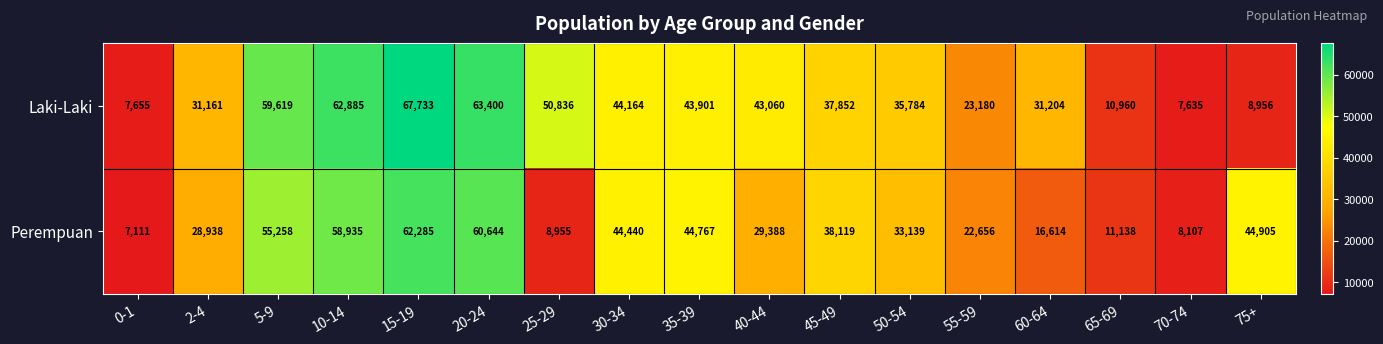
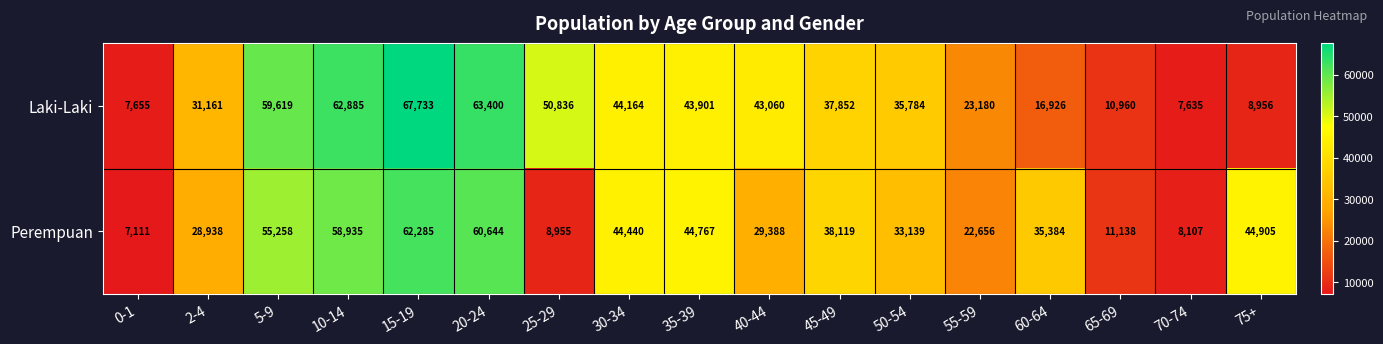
  {
    "Laki-Laki": {
      "0-1": "7,655",
      "2-4": "31,161",
      "5-9": "59,619",
      "10-14": "62,885",
      "15-19": "67,733",
      "20-24": "63,400",
      "25-29": "50,836",
      "30-34": "44,164",
      "35-39": "43,901",
      "40-44": "43,060",
      "45-49": "37,852",
      "50-54": "35,784",
      "55-59": "23,180",
-     "60-64": "31,204",
+     "60-64": "16,926",
      "65-69": "10,960",
      "70-74": "7,635",
      "75+": "8,956"
    },
    "Perempuan": {
      "0-1": "7,111",
      "2-4": "28,938",
      "5-9": "55,258",
      "10-14": "58,935",
      "15-19": "62,285",
      "20-24": "60,644",
      "25-29": "8,955",
      "30-34": "44,440",
      "35-39": "44,767",
      "40-44": "29,388",
      "45-49": "38,119",
      "50-54": "33,139",
      "55-59": "22,656",
-     "60-64": "16,614",
+     "60-64": "35,384",
      "65-69": "11,138",
      "70-74": "8,107",
      "75+": "44,905"
    }
  }
